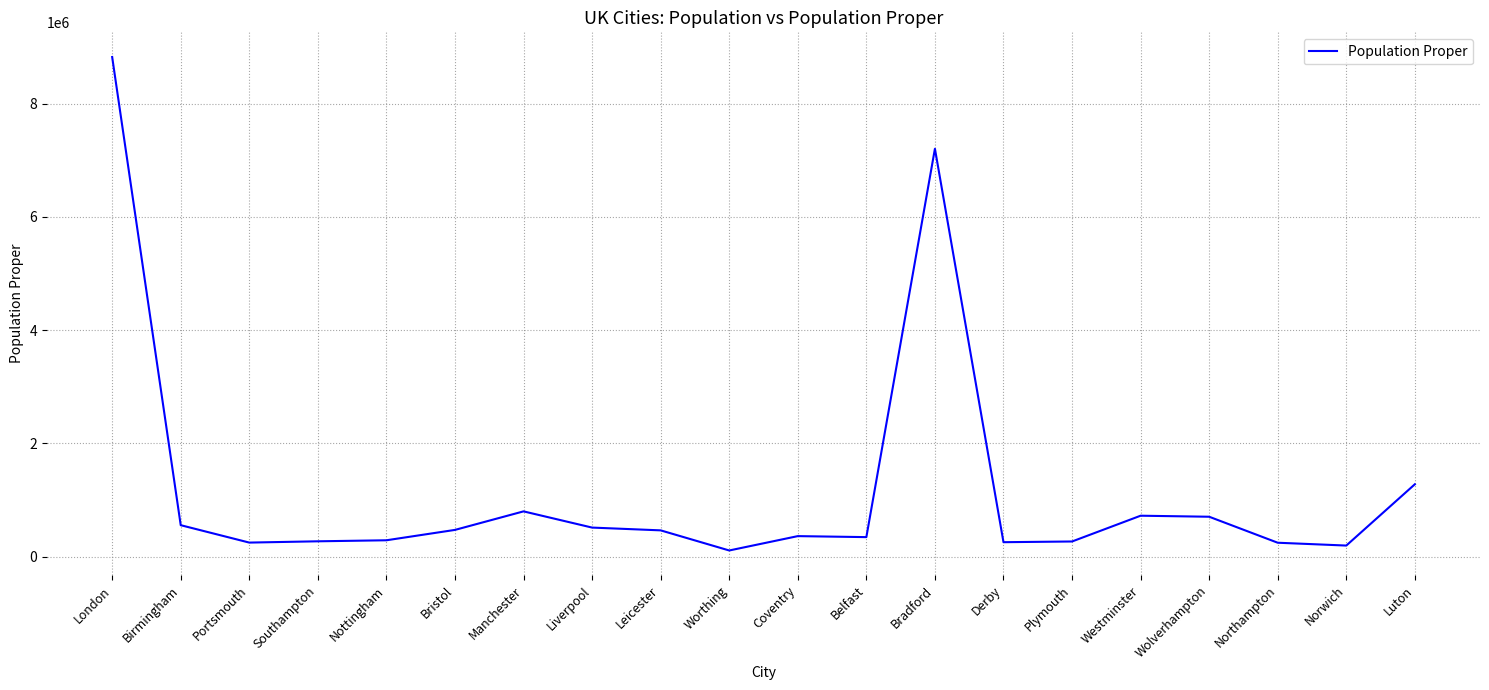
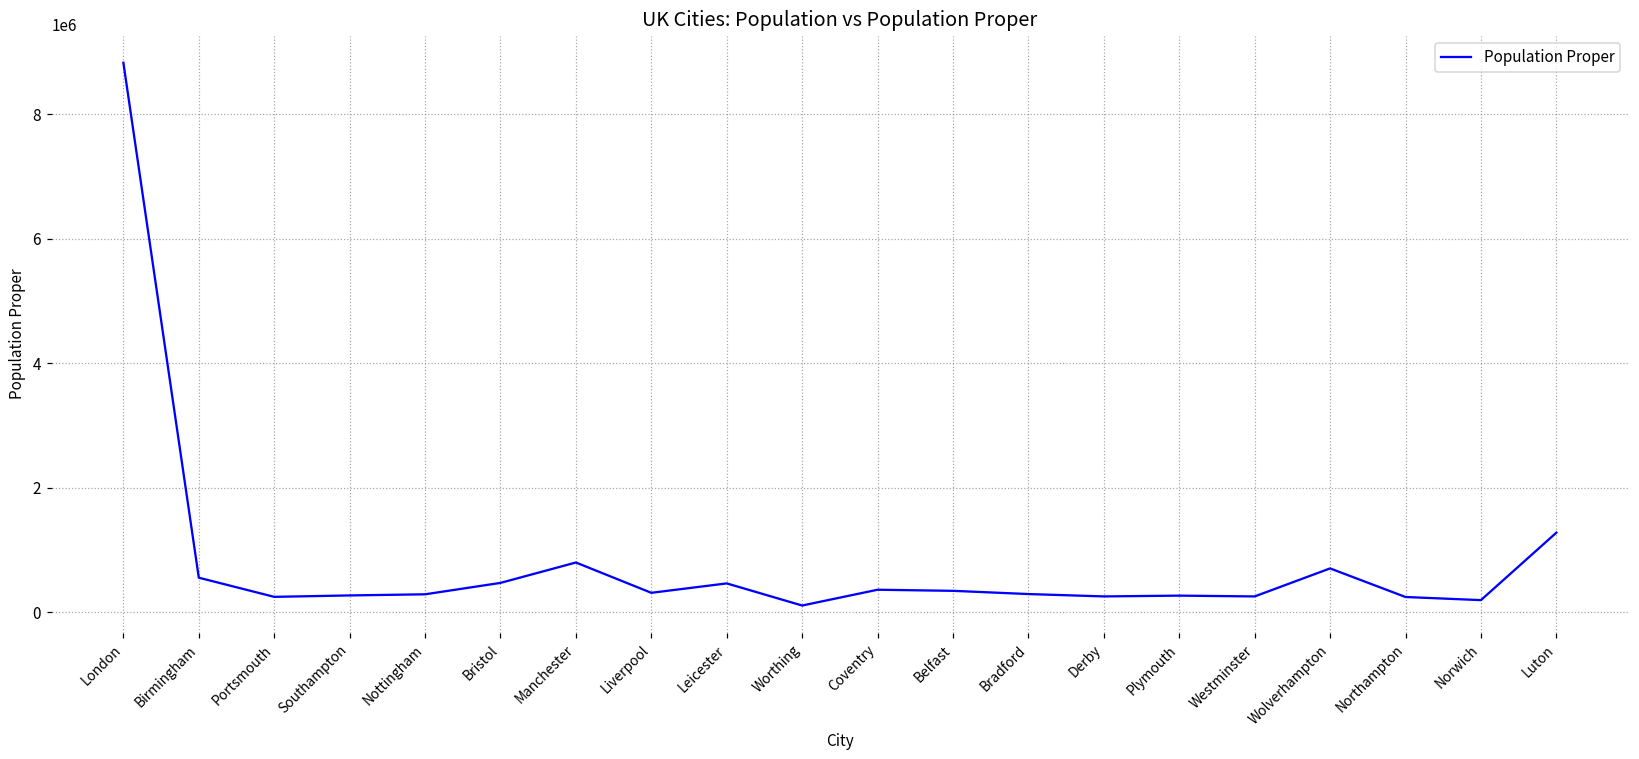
  {
    "London": 8800000,
    "Birmingham": 600000,
    "Portsmouth": 200000,
    "Southampton": 300000,
    "Nottingham": 300000,
    "Bristol": 500000,
    "Manchester": 800000,
-   "Liverpool": 500000,
+   "Liverpool": 300000,
    "Leicester": 500000,
    "Worthing": 100000,
    "Coventry": 400000,
    "Belfast": 300000,
-   "Bradford": 7200000,
+   "Bradford": 300000,
    "Derby": 300000,
    "Plymouth": 300000,
-   "Westminster": 700000,
+   "Westminster": 300000,
    "Wolverhampton": 700000,
    "Northampton": 200000,
    "Norwich": 200000,
    "Luton": 1300000
  }
